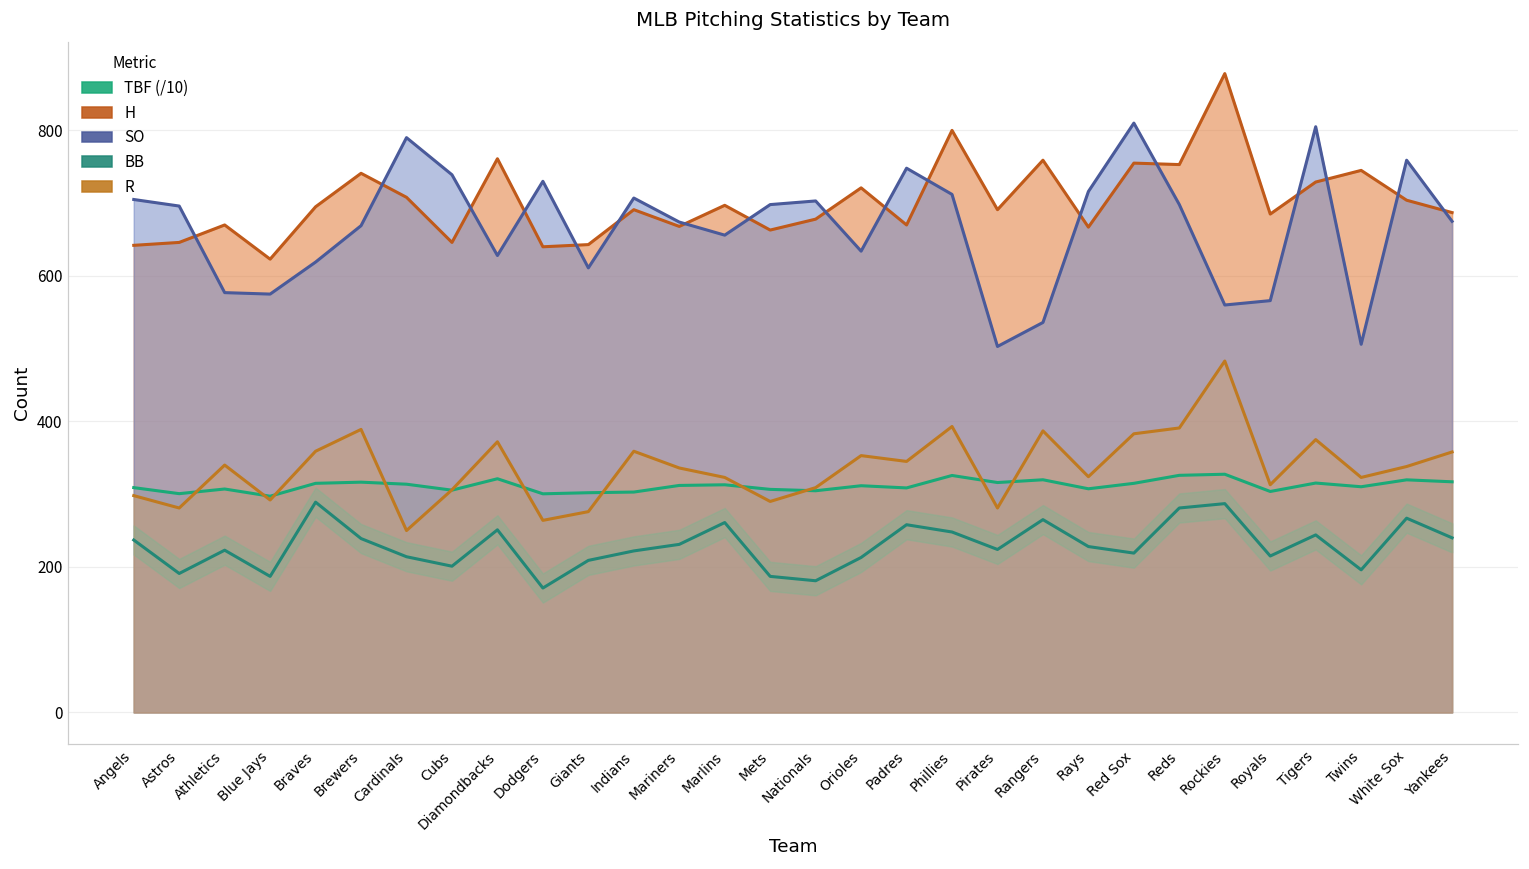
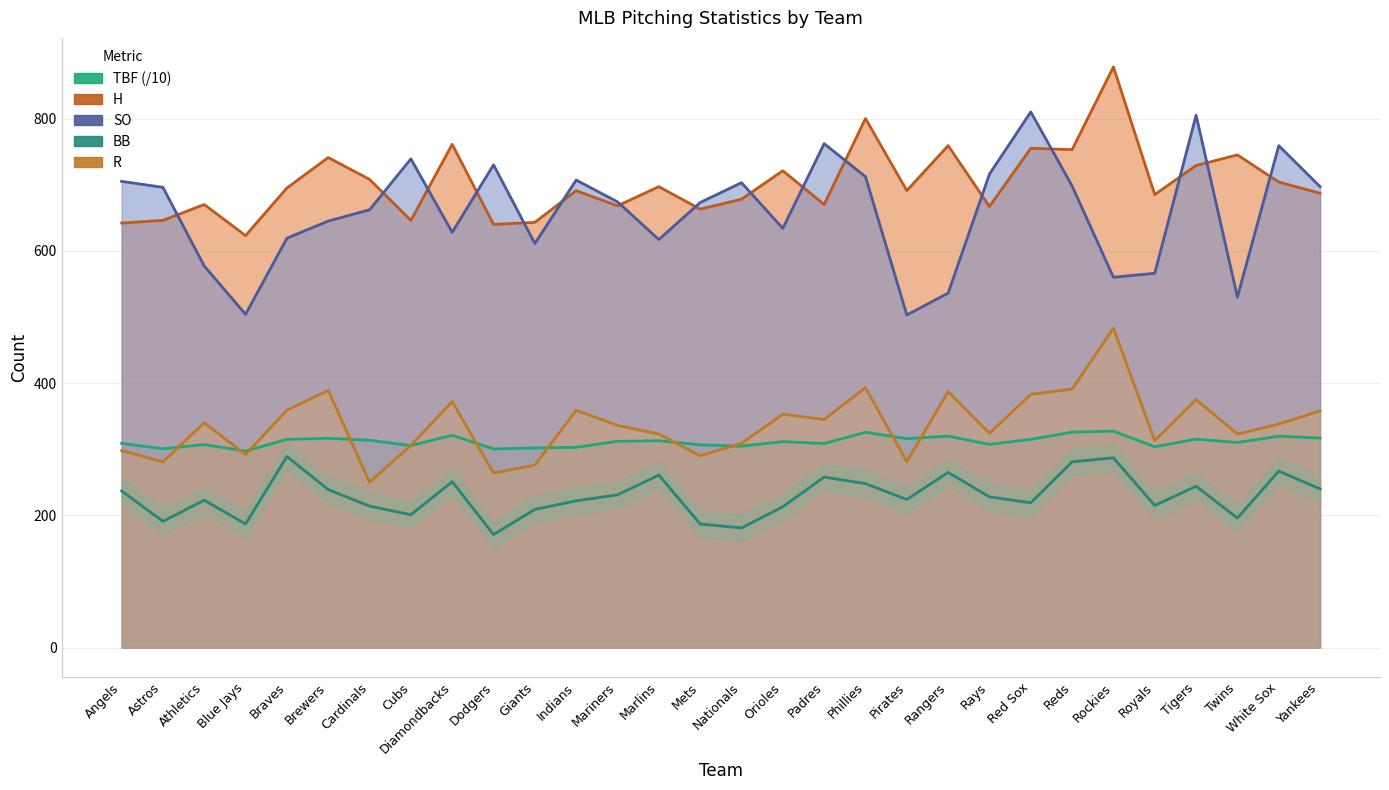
  {
    "SO": {
      "Angels": 710,
      "Astros": 700,
      "Athletics": 580,
-     "Blue Jays": 580,
+     "Blue Jays": 500,
      "Braves": 620,
-     "Brewers": 670,
-     "Cardinals": 790,
+     "Brewers": 650,
+     "Cardinals": 660,
      "Cubs": 740,
      "Diamondbacks": 630,
      "Dodgers": 730,
      "Giants": 610,
      "Indians": 710,
      "Mariners": 670,
-     "Marlins": 660,
-     "Mets": 700,
+     "Marlins": 620,
+     "Mets": 670,
      "Nationals": 700,
      "Orioles": 630,
-     "Padres": 750,
+     "Padres": 760,
      "Phillies": 710,
      "Pirates": 500,
      "Rangers": 540,
      "Rays": 720,
      "Red Sox": 810,
      "Reds": 700,
      "Rockies": 560,
      "Royals": 570,
      "Tigers": 810,
-     "Twins": 510,
+     "Twins": 530,
      "White Sox": 760,
-     "Yankees": 680
+     "Yankees": 700
    }
  }
